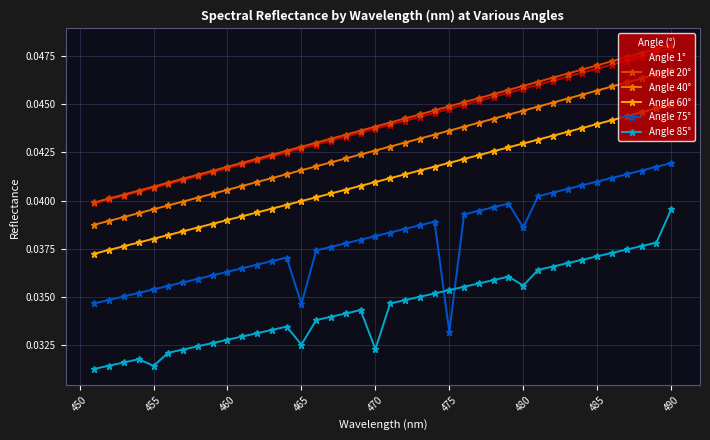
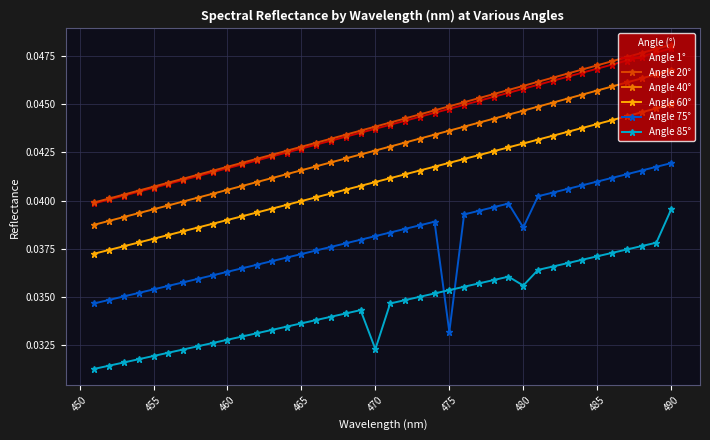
  {
    "Angle 1°": {
      "480": 0.0458,
      "485": 0.0469
    },
    "Angle 75°": {
      "455": 0.0354,
      "460": 0.0363,
-     "465": 0.0346,
+     "465": 0.0372,
      "470": 0.0382,
      "475": 0.0332,
      "480": 0.0386,
      "485": 0.0410,
      "490": 0.0419
    },
    "Angle 85°": {
-     "455": 0.0314,
+     "455": 0.0319,
      "460": 0.0328,
-     "465": 0.0325,
+     "465": 0.0336,
      "470": 0.0323,
      "475": 0.0353,
      "480": 0.0356,
      "485": 0.0371,
      "490": 0.0395
    }
  }
